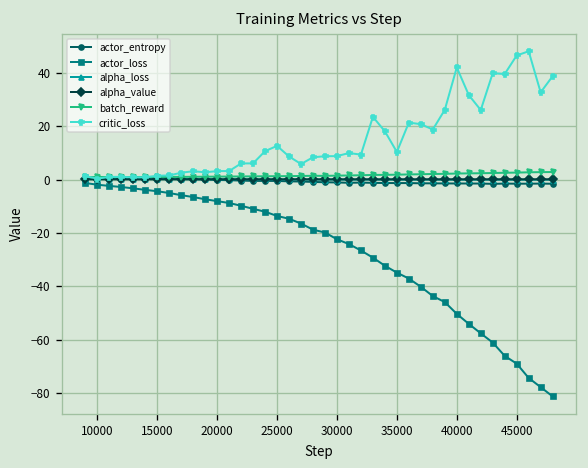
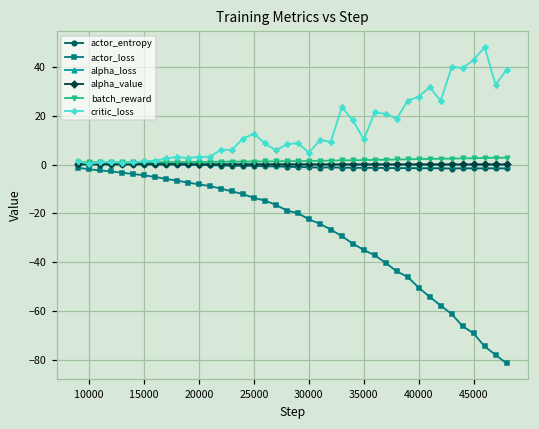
  {
    "critic_loss": {
      "20000": 3,
      "25000": 13,
-     "30000": 9,
+     "30000": 5,
      "35000": 10,
-     "40000": 42,
-     "45000": 47
+     "40000": 28,
+     "45000": 43
    }
  }
